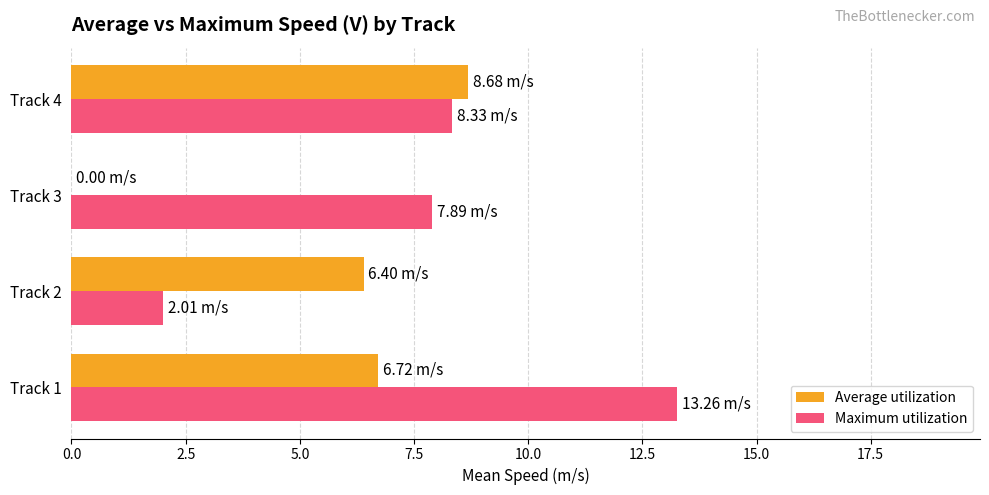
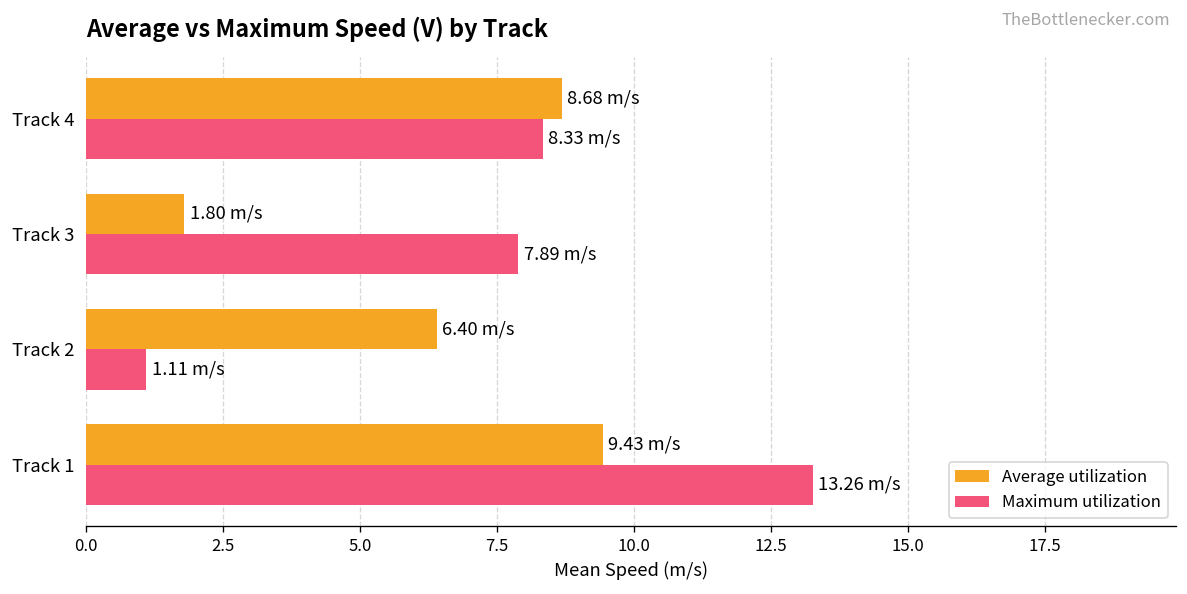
  {
    "Average utilization": {
      "Track 4": 8.68,
-     "Track 3": 0.00,
+     "Track 3": 1.80,
      "Track 2": 6.40,
-     "Track 1": 6.72
+     "Track 1": 9.43
    },
    "Maximum utilization": {
      "Track 4": 8.33,
      "Track 3": 7.89,
-     "Track 2": 2.01,
+     "Track 2": 1.11,
      "Track 1": 13.26
    }
  }
